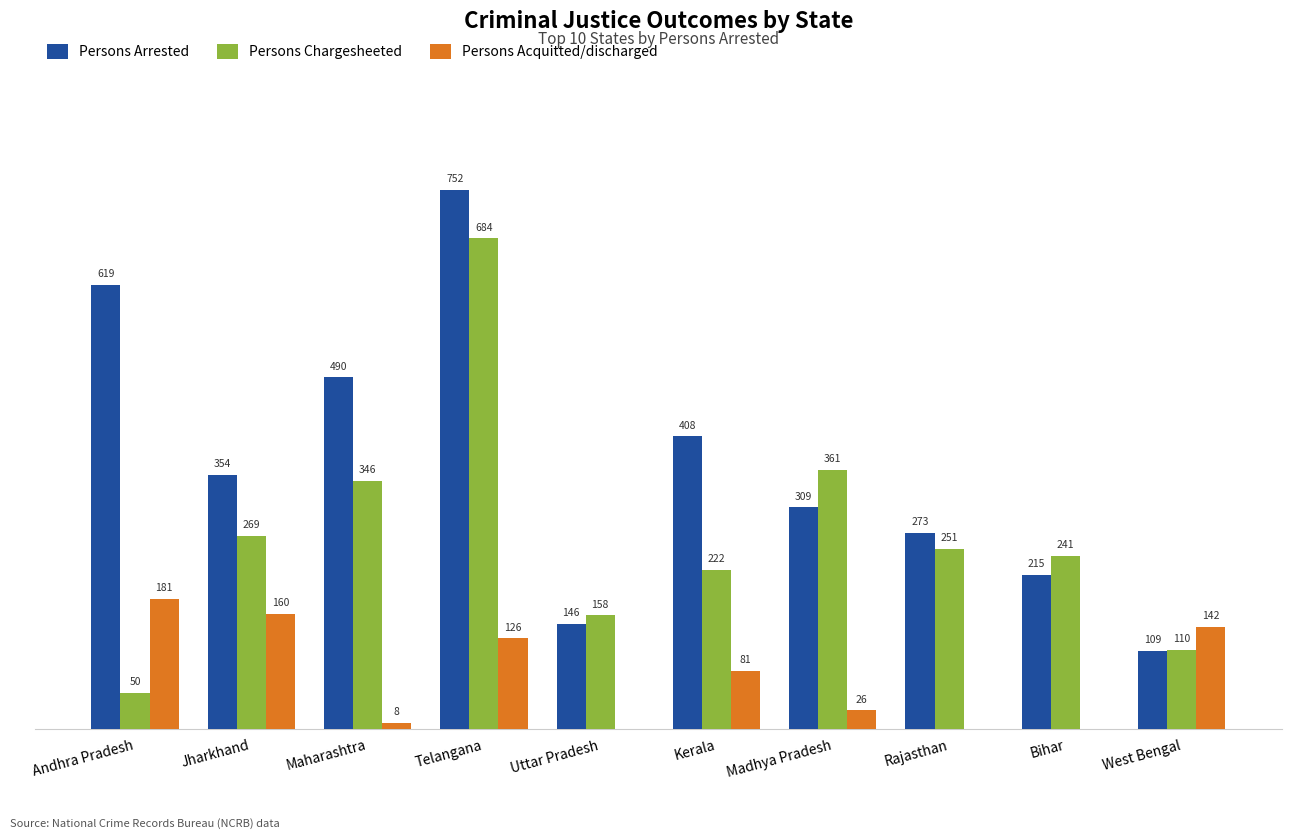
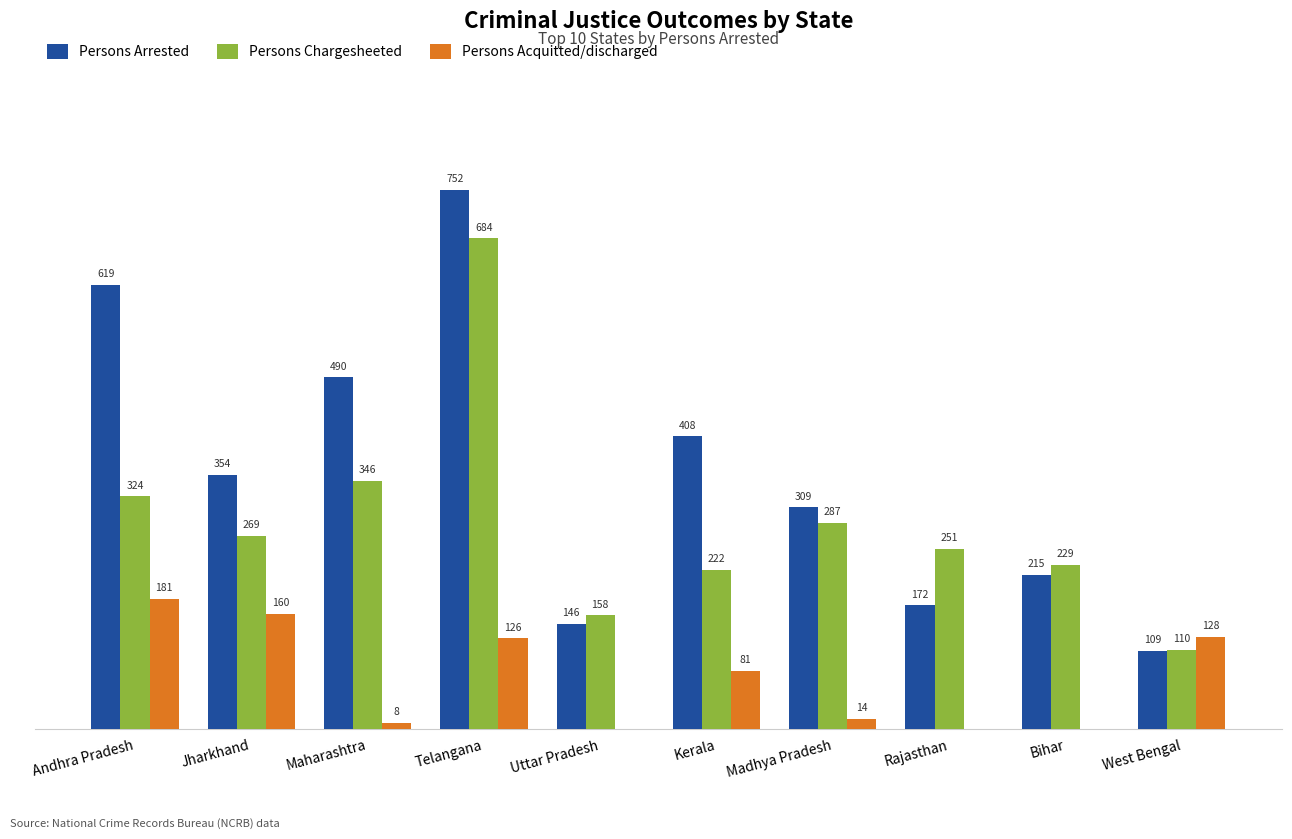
  {
    "Persons Arrested": {
      "Andhra Pradesh": 619,
      "Jharkhand": 354,
      "Maharashtra": 490,
      "Telangana": 752,
      "Uttar Pradesh": 146,
      "Kerala": 408,
      "Madhya Pradesh": 309,
-     "Rajasthan": 273,
+     "Rajasthan": 172,
      "Bihar": 215,
      "West Bengal": 109
    },
    "Persons Chargesheeted": {
-     "Andhra Pradesh": 50,
+     "Andhra Pradesh": 324,
      "Jharkhand": 269,
      "Maharashtra": 346,
      "Telangana": 684,
      "Uttar Pradesh": 158,
      "Kerala": 222,
-     "Madhya Pradesh": 361,
+     "Madhya Pradesh": 287,
      "Rajasthan": 251,
-     "Bihar": 241,
+     "Bihar": 229,
      "West Bengal": 110
    },
    "Persons Acquitted/discharged": {
      "Andhra Pradesh": 181,
      "Jharkhand": 160,
      "Maharashtra": 8,
      "Telangana": 126,
      "Kerala": 81,
-     "Madhya Pradesh": 26,
-     "West Bengal": 142
+     "Madhya Pradesh": 14,
+     "West Bengal": 128
    }
  }
